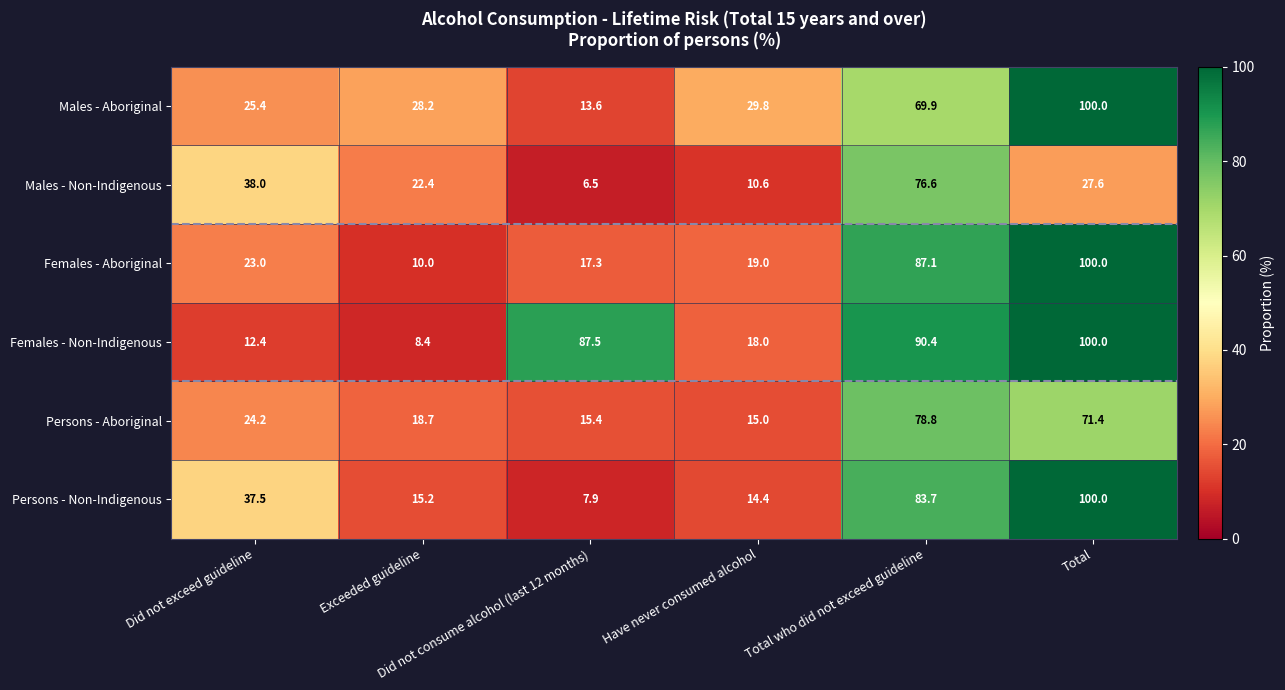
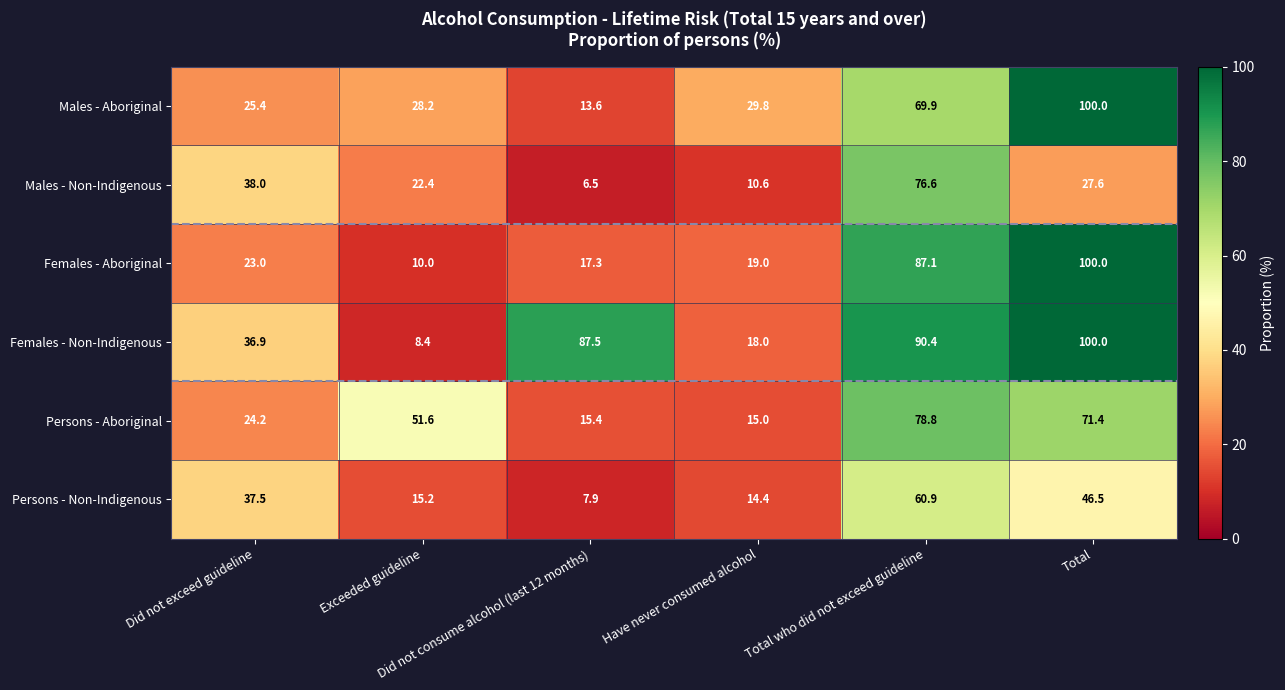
  {
    "Males - Aboriginal": {
      "Did not exceed guideline": 25.4,
      "Exceeded guideline": 28.2,
      "Did not consume alcohol (last 12 months)": 13.6,
      "Have never consumed alcohol": 29.8,
      "Total who did not exceed guideline": 69.9,
      "Total": 100.0
    },
    "Males - Non-Indigenous": {
      "Did not exceed guideline": 38.0,
      "Exceeded guideline": 22.4,
      "Did not consume alcohol (last 12 months)": 6.5,
      "Have never consumed alcohol": 10.6,
      "Total who did not exceed guideline": 76.6,
      "Total": 27.6
    },
    "Females - Aboriginal": {
      "Did not exceed guideline": 23.0,
      "Exceeded guideline": 10.0,
      "Did not consume alcohol (last 12 months)": 17.3,
      "Have never consumed alcohol": 19.0,
      "Total who did not exceed guideline": 87.1,
      "Total": 100.0
    },
    "Females - Non-Indigenous": {
-     "Did not exceed guideline": 12.4,
+     "Did not exceed guideline": 36.9,
      "Exceeded guideline": 8.4,
      "Did not consume alcohol (last 12 months)": 87.5,
      "Have never consumed alcohol": 18.0,
      "Total who did not exceed guideline": 90.4,
      "Total": 100.0
    },
    "Persons - Aboriginal": {
      "Did not exceed guideline": 24.2,
-     "Exceeded guideline": 18.7,
+     "Exceeded guideline": 51.6,
      "Did not consume alcohol (last 12 months)": 15.4,
      "Have never consumed alcohol": 15.0,
      "Total who did not exceed guideline": 78.8,
      "Total": 71.4
    },
    "Persons - Non-Indigenous": {
      "Did not exceed guideline": 37.5,
      "Exceeded guideline": 15.2,
      "Did not consume alcohol (last 12 months)": 7.9,
      "Have never consumed alcohol": 14.4,
-     "Total who did not exceed guideline": 83.7,
-     "Total": 100.0
+     "Total who did not exceed guideline": 60.9,
+     "Total": 46.5
    }
  }
